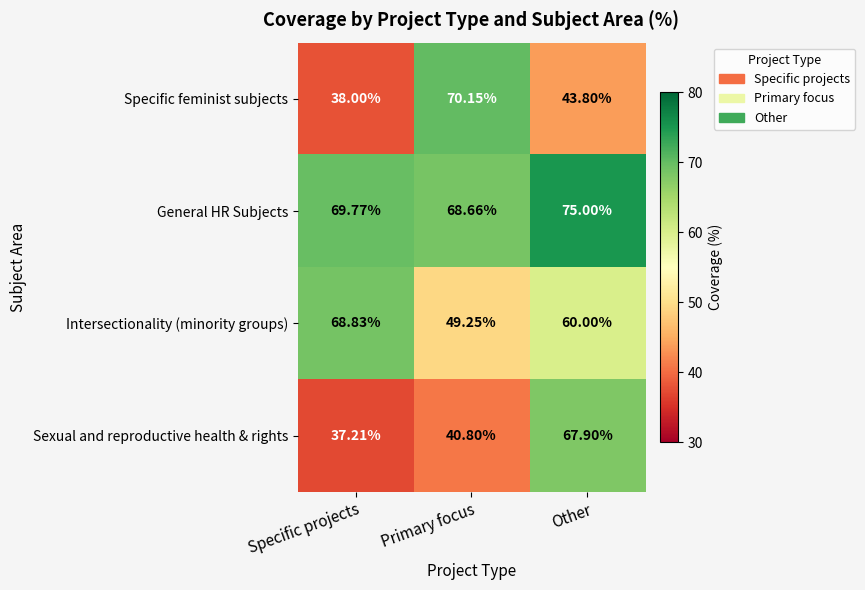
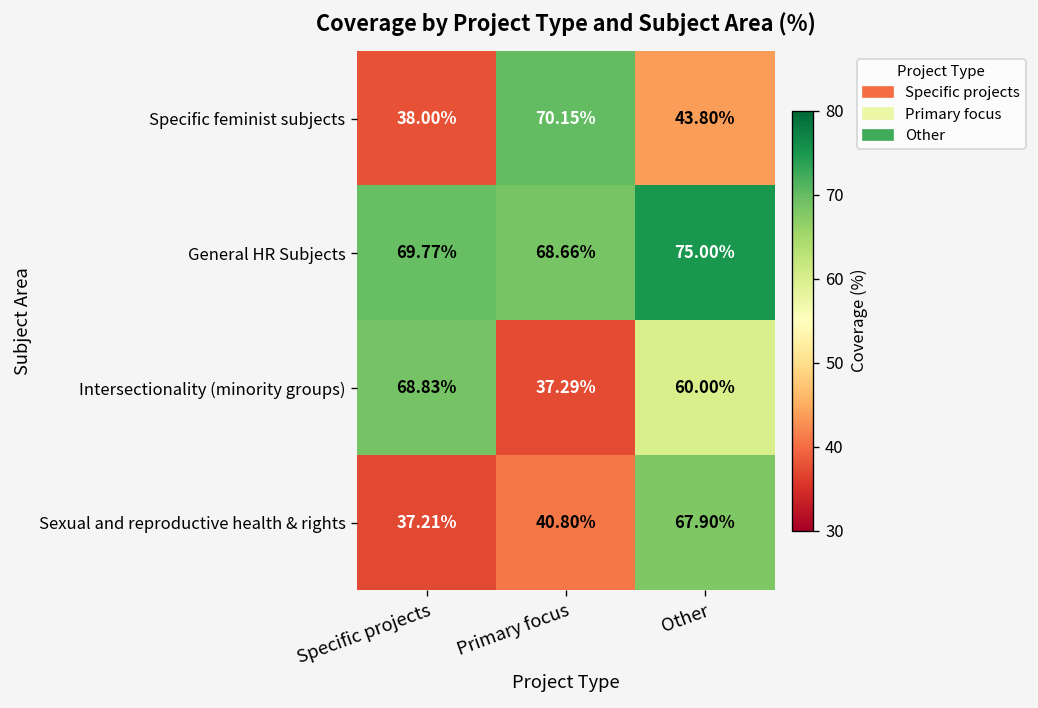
  {
    "Specific feminist subjects": {
      "Specific projects": "38.00%",
      "Primary focus": "70.15%",
      "Other": "43.80%"
    },
    "General HR Subjects": {
      "Specific projects": "69.77%",
      "Primary focus": "68.66%",
      "Other": "75.00%"
    },
    "Intersectionality (minority groups)": {
      "Specific projects": "68.83%",
-     "Primary focus": "49.25%",
+     "Primary focus": "37.29%",
      "Other": "60.00%"
    },
    "Sexual and reproductive health & rights": {
      "Specific projects": "37.21%",
      "Primary focus": "40.80%",
      "Other": "67.90%"
    }
  }
